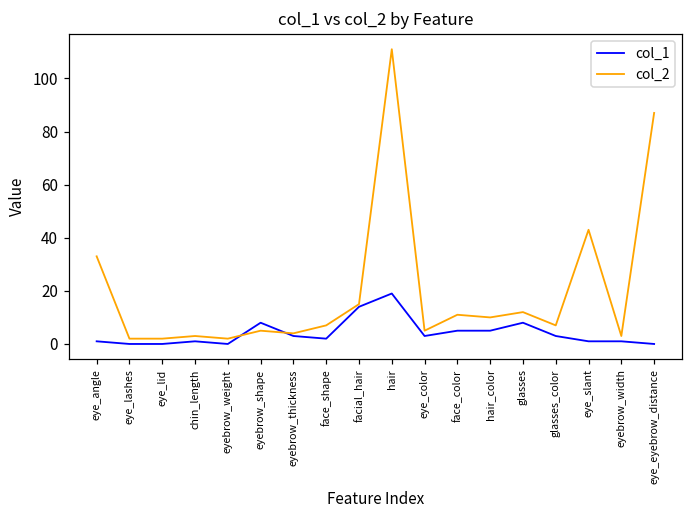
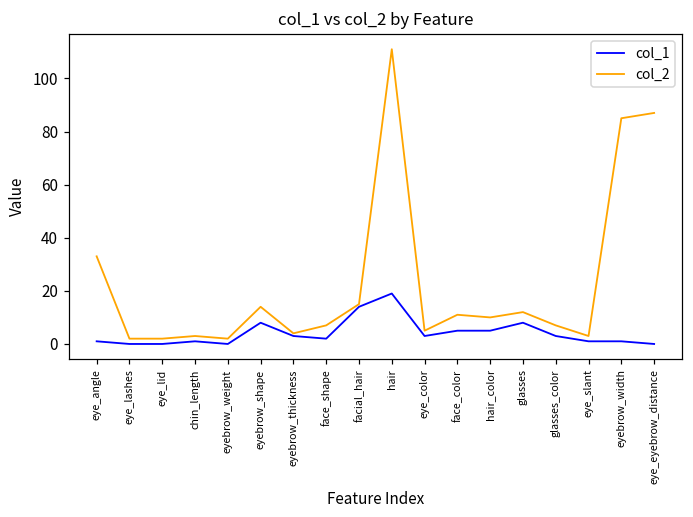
  {
    "col_1": {
      "eye_angle": 1,
      "eye_lashes": 0,
      "eye_lid": 0,
      "chin_length": 1,
      "eyebrow_weight": 0,
      "eyebrow_shape": 8,
      "face_shape": 2,
      "hair": 19,
      "eye_color": 3,
      "face_color": 5,
      "hair_color": 5,
      "glasses": 8,
      "glasses_color": 3,
      "eye_slant": 1,
      "eyebrow_width": 1,
      "eye_eyebrow_distance": 0
    },
    "col_2": {
      "eye_angle": 33,
      "eye_lashes": 2,
      "eye_lid": 2,
      "chin_length": 3,
      "eyebrow_weight": 2,
-     "eyebrow_shape": 5,
+     "eyebrow_shape": 14,
      "face_shape": 7,
      "hair": 111,
      "eye_color": 5,
      "face_color": 11,
      "hair_color": 10,
      "glasses": 12,
      "glasses_color": 7,
-     "eye_slant": 43,
-     "eyebrow_width": 3,
+     "eye_slant": 3,
+     "eyebrow_width": 85,
      "eye_eyebrow_distance": 87
    }
  }
